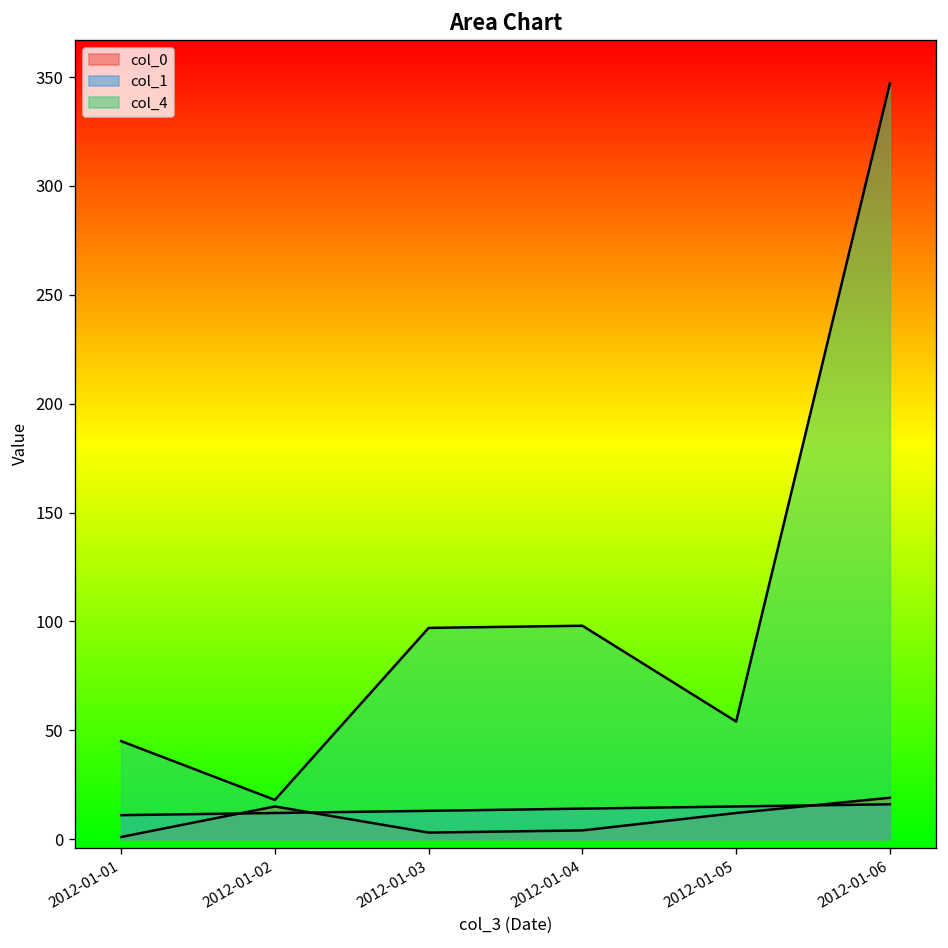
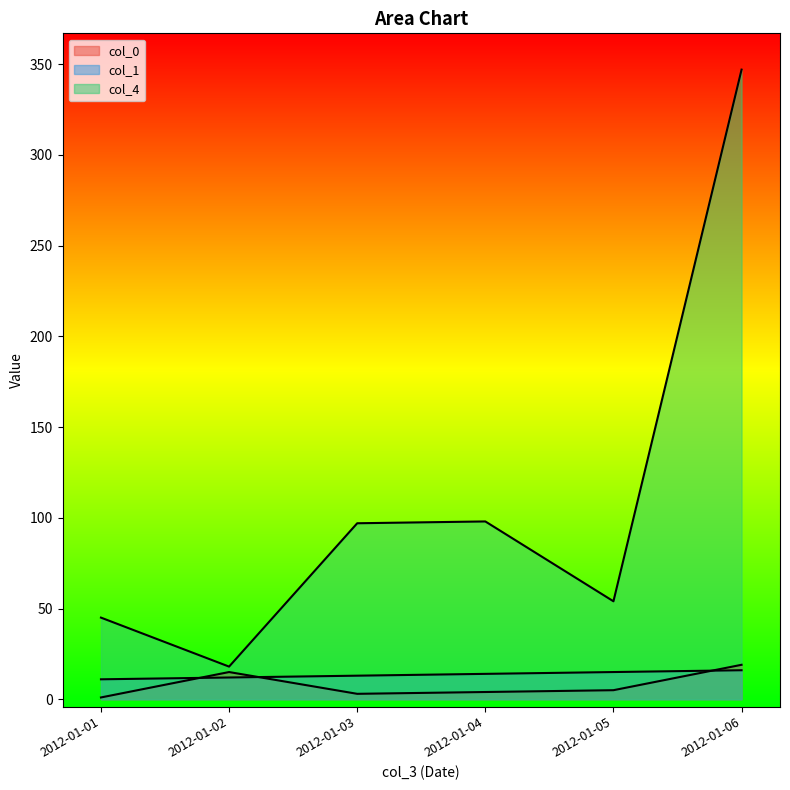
  {
    "col_0": {
      "2012-01-01": 1,
      "2012-01-02": 15,
      "2012-01-03": 3,
      "2012-01-04": 4,
-     "2012-01-05": 12,
+     "2012-01-05": 5,
      "2012-01-06": 19
    },
    "col_1": {
      "2012-01-01": 11,
      "2012-01-02": 12,
      "2012-01-03": 13,
      "2012-01-04": 14,
      "2012-01-05": 15,
      "2012-01-06": 16
    },
    "col_4": {
      "2012-01-01": 45,
      "2012-01-02": 18,
      "2012-01-03": 97,
      "2012-01-04": 98,
      "2012-01-05": 54,
      "2012-01-06": 347
    }
  }
